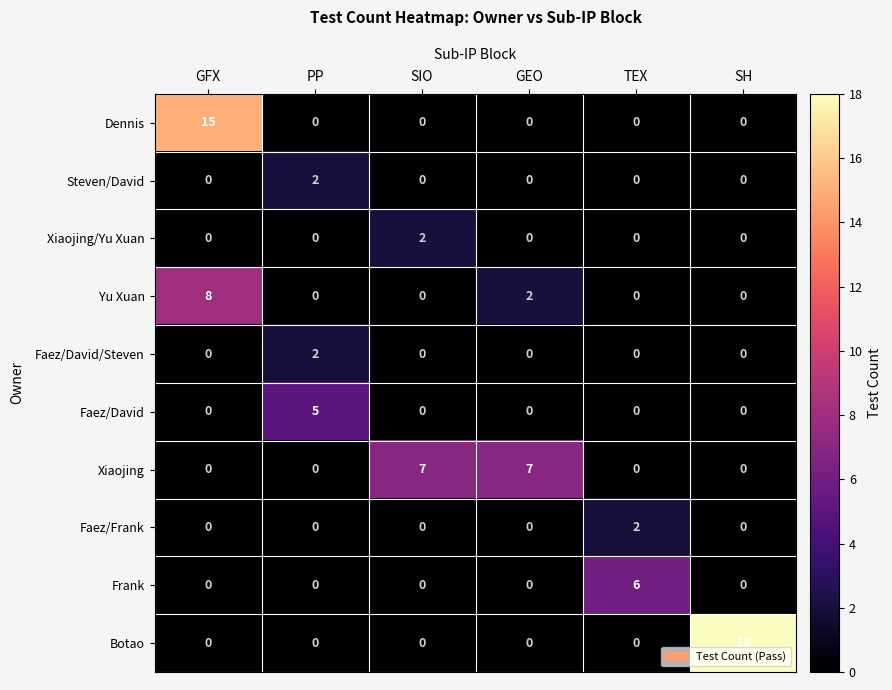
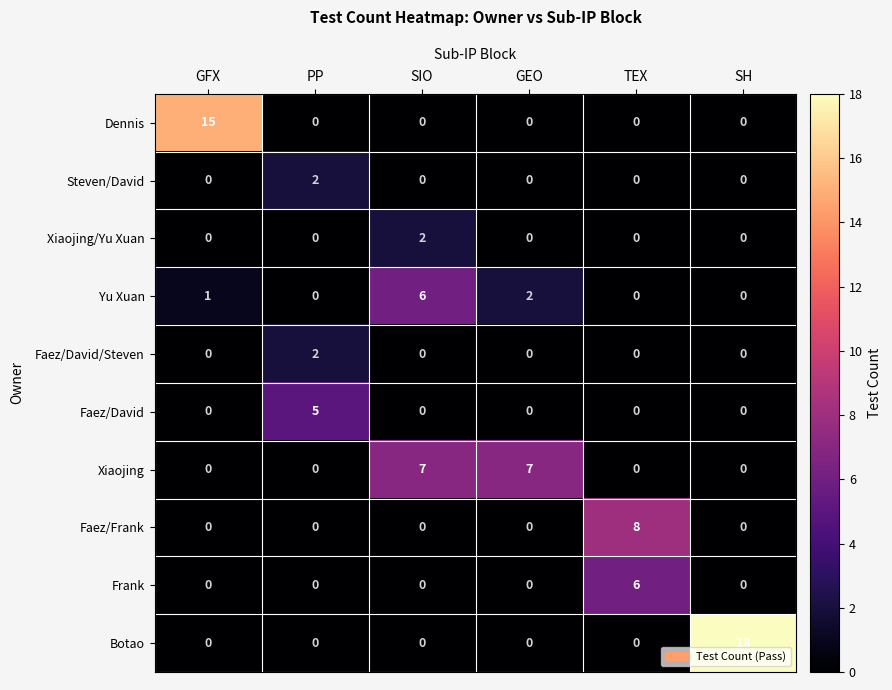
  {
    "Dennis": {
      "GFX": 15,
      "PP": 0,
      "SIO": 0,
      "GEO": 0,
      "TEX": 0,
      "SH": 0
    },
    "Steven/David": {
      "GFX": 0,
      "PP": 2,
      "SIO": 0,
      "GEO": 0,
      "TEX": 0,
      "SH": 0
    },
    "Xiaojing/Yu Xuan": {
      "GFX": 0,
      "PP": 0,
      "SIO": 2,
      "GEO": 0,
      "TEX": 0,
      "SH": 0
    },
    "Yu Xuan": {
-     "GFX": 8,
+     "GFX": 1,
      "PP": 0,
-     "SIO": 0,
+     "SIO": 6,
      "GEO": 2,
      "TEX": 0,
      "SH": 0
    },
    "Faez/David/Steven": {
      "GFX": 0,
      "PP": 2,
      "SIO": 0,
      "GEO": 0,
      "TEX": 0,
      "SH": 0
    },
    "Faez/David": {
      "GFX": 0,
      "PP": 5,
      "SIO": 0,
      "GEO": 0,
      "TEX": 0,
      "SH": 0
    },
    "Xiaojing": {
      "GFX": 0,
      "PP": 0,
      "SIO": 7,
      "GEO": 7,
      "TEX": 0,
      "SH": 0
    },
    "Faez/Frank": {
      "GFX": 0,
      "PP": 0,
      "SIO": 0,
      "GEO": 0,
-     "TEX": 2,
+     "TEX": 8,
      "SH": 0
    },
    "Frank": {
      "GFX": 0,
      "PP": 0,
      "SIO": 0,
      "GEO": 0,
      "TEX": 6,
      "SH": 0
    },
    "Botao": {
      "GFX": 0,
      "PP": 0,
      "SIO": 0,
      "GEO": 0,
      "TEX": 0
    }
  }
